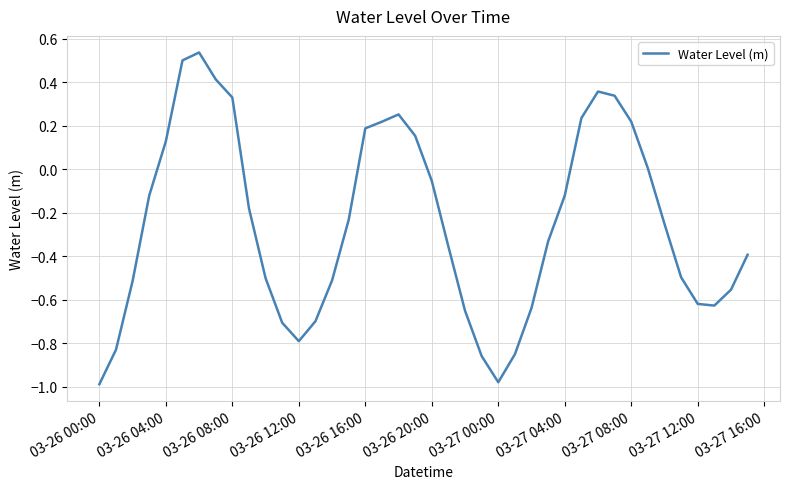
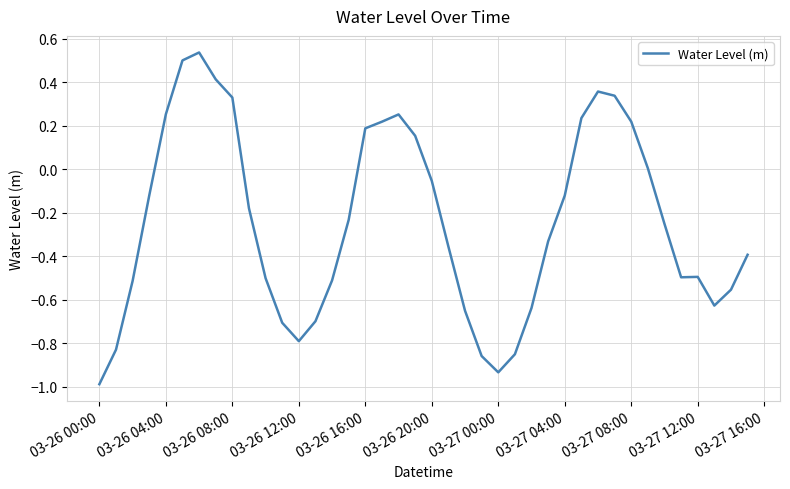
  {
    "03-26 00:00": -0.99,
-   "03-26 04:00": 0.13,
+   "03-26 04:00": 0.25,
    "03-26 08:00": 0.33,
    "03-26 12:00": -0.79,
    "03-26 16:00": 0.19,
    "03-26 20:00": -0.05,
-   "03-27 00:00": -0.98,
+   "03-27 00:00": -0.93,
    "03-27 04:00": -0.12,
    "03-27 08:00": 0.22,
-   "03-27 12:00": -0.62
+   "03-27 12:00": -0.49
  }
